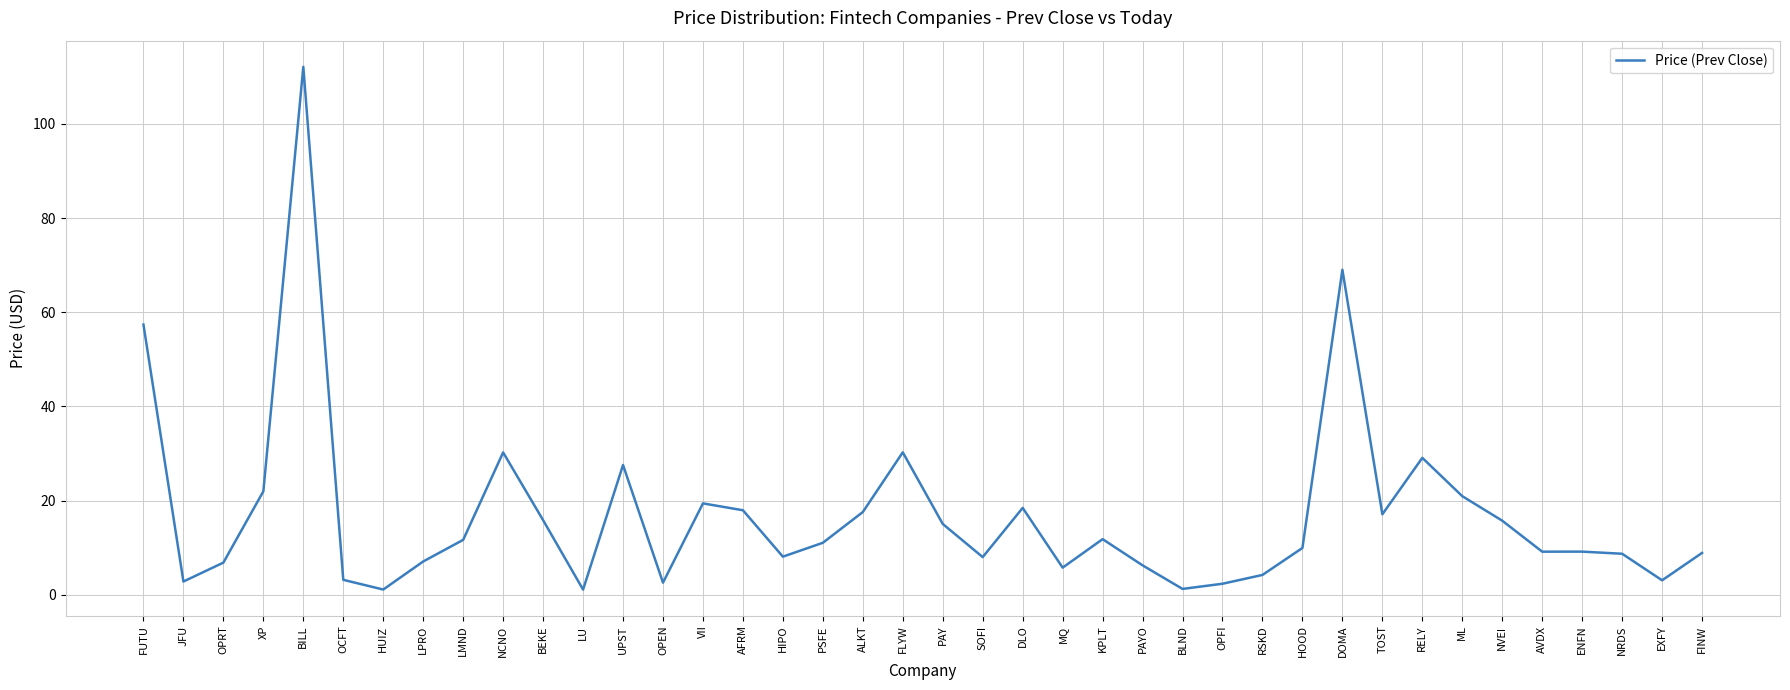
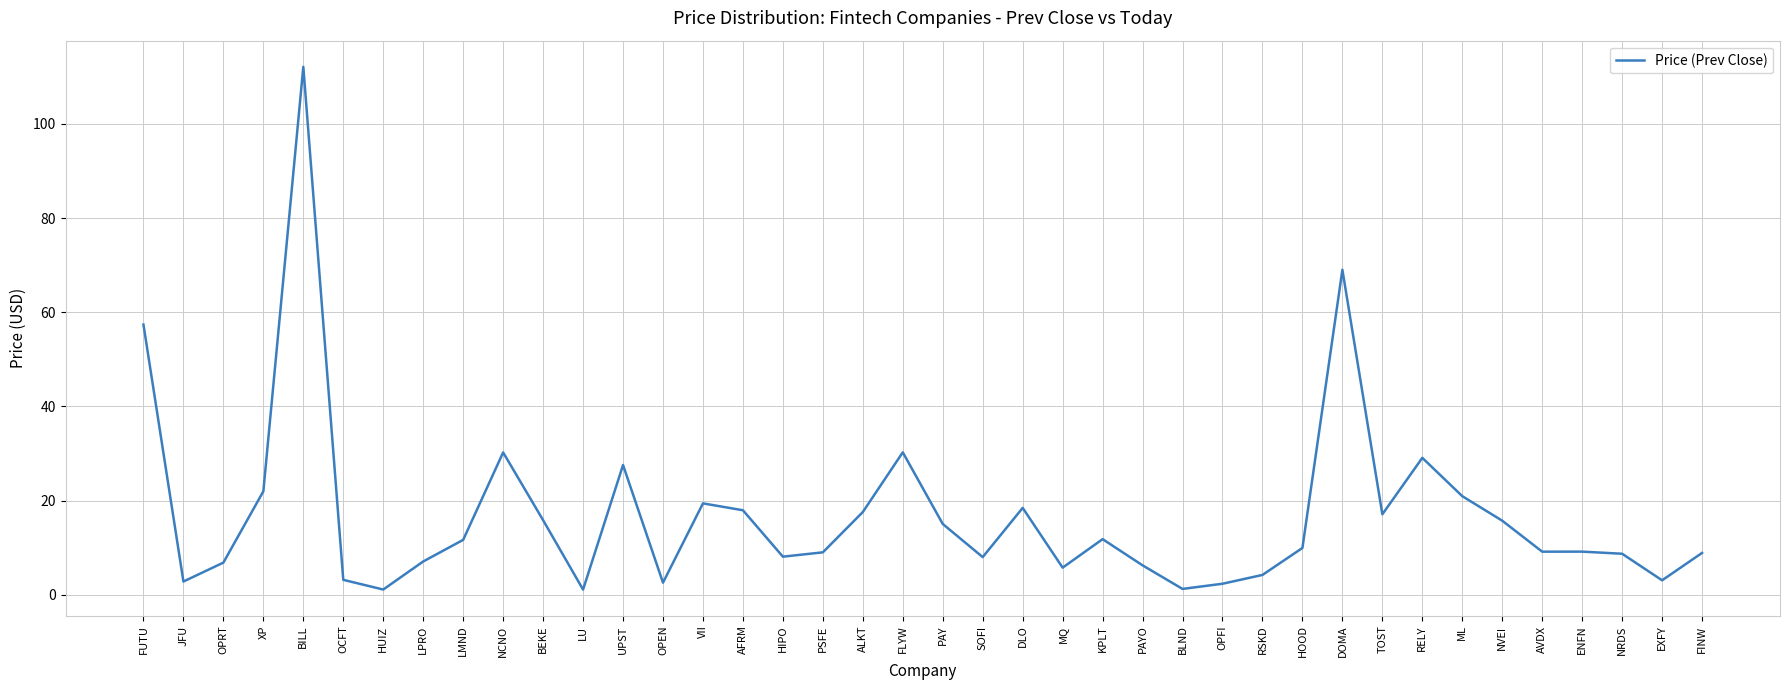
  {
    "FUTU": 57,
    "JFU": 3,
    "OPRT": 7,
    "XP": 22,
    "BILL": 112,
    "OCFT": 3,
    "HUIZ": 1,
    "LPRO": 7,
    "LMND": 12,
    "NCNO": 30,
    "BEKE": 16,
    "LU": 1,
    "UPST": 28,
    "OPEN": 3,
    "VII": 19,
    "AFRM": 18,
    "HIPO": 8,
-   "PSFE": 11,
+   "PSFE": 9,
    "ALKT": 18,
    "FLYW": 30,
    "PAY": 15,
    "SOFI": 8,
    "DLO": 18,
    "MQ": 6,
    "KPLT": 12,
    "PAYO": 6,
    "BLND": 1,
    "OPFI": 2,
    "RSKD": 4,
    "HOOD": 10,
    "DOMA": 69,
    "TOST": 17,
    "RELY": 29,
    "ML": 21,
    "NVEI": 16,
    "AVDX": 9,
    "ENFN": 9,
    "NRDS": 9,
    "EXFY": 3,
    "FINW": 9
  }
